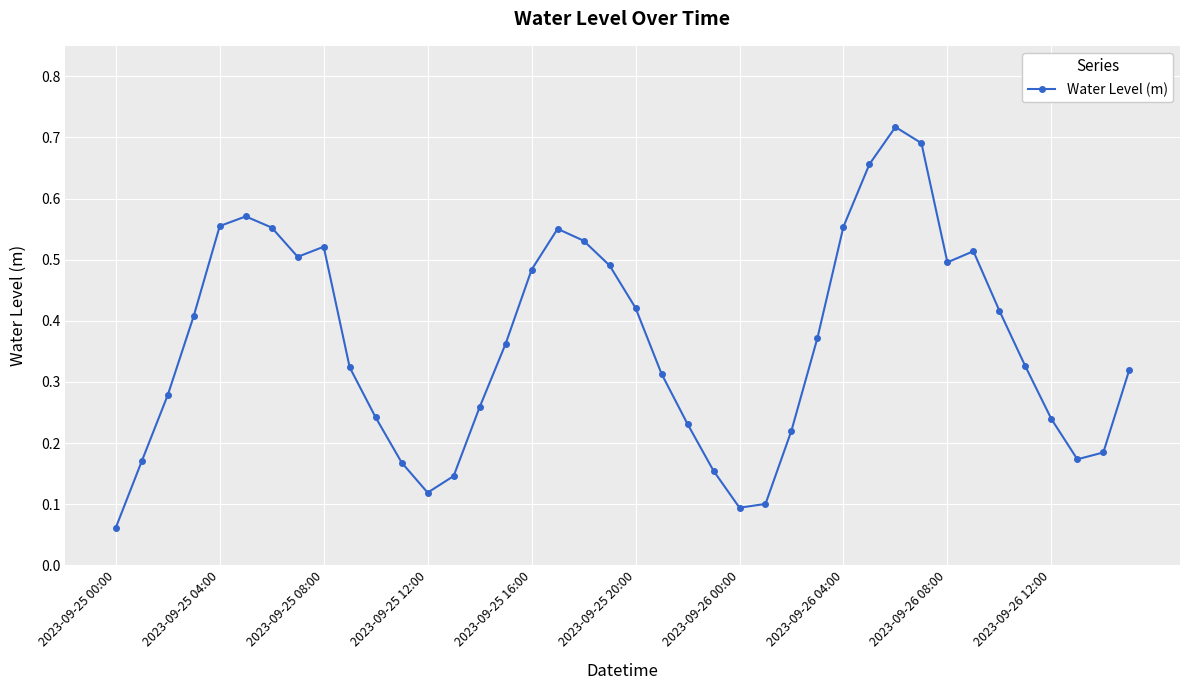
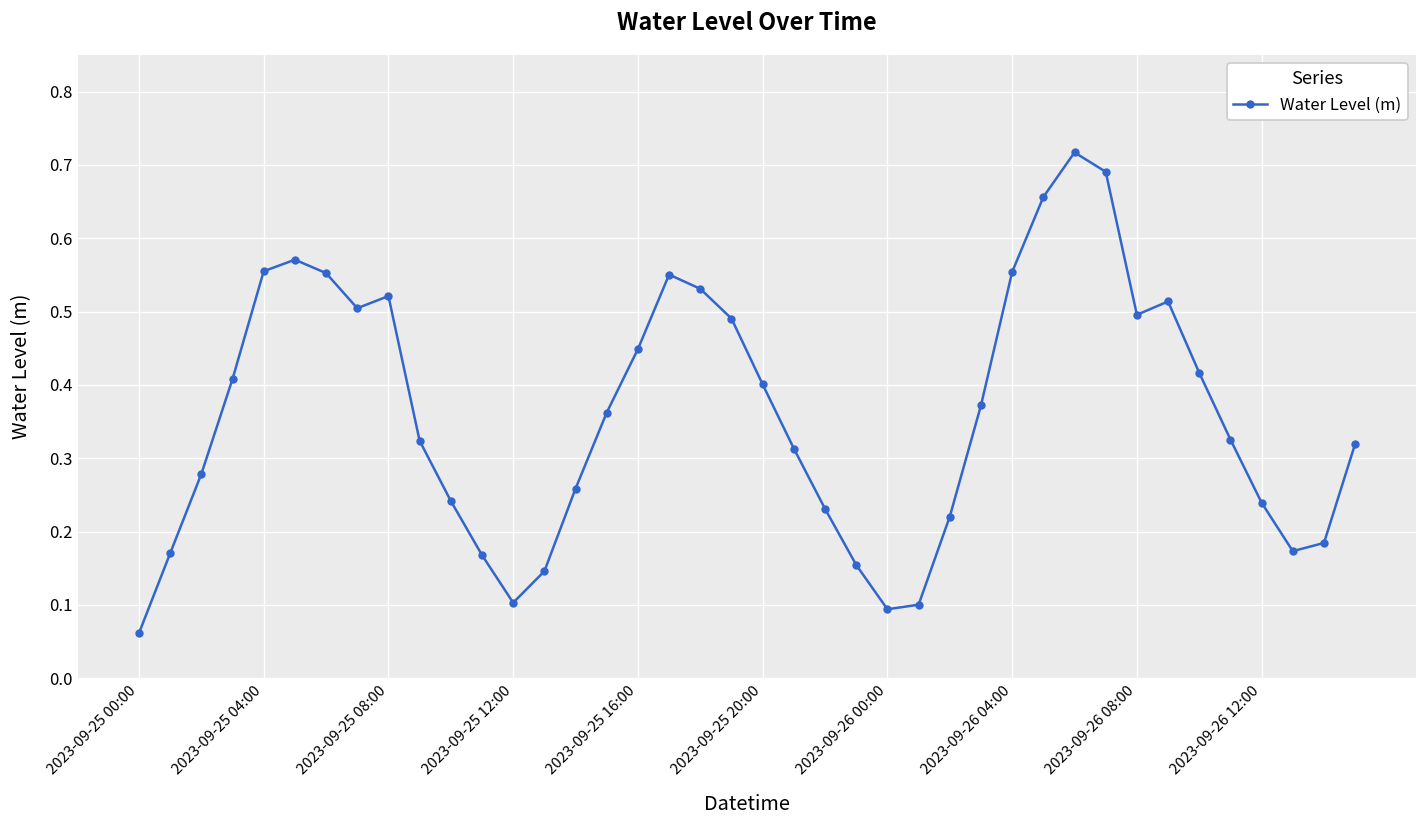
  {
    "2023-09-25 00:00": 0.06,
    "2023-09-25 04:00": 0.56,
    "2023-09-25 08:00": 0.52,
-   "2023-09-25 12:00": 0.12,
-   "2023-09-25 16:00": 0.48,
-   "2023-09-25 20:00": 0.42,
+   "2023-09-25 12:00": 0.10,
+   "2023-09-25 16:00": 0.45,
+   "2023-09-25 20:00": 0.40,
    "2023-09-26 00:00": 0.09,
    "2023-09-26 04:00": 0.55,
    "2023-09-26 08:00": 0.50,
    "2023-09-26 12:00": 0.24
  }
